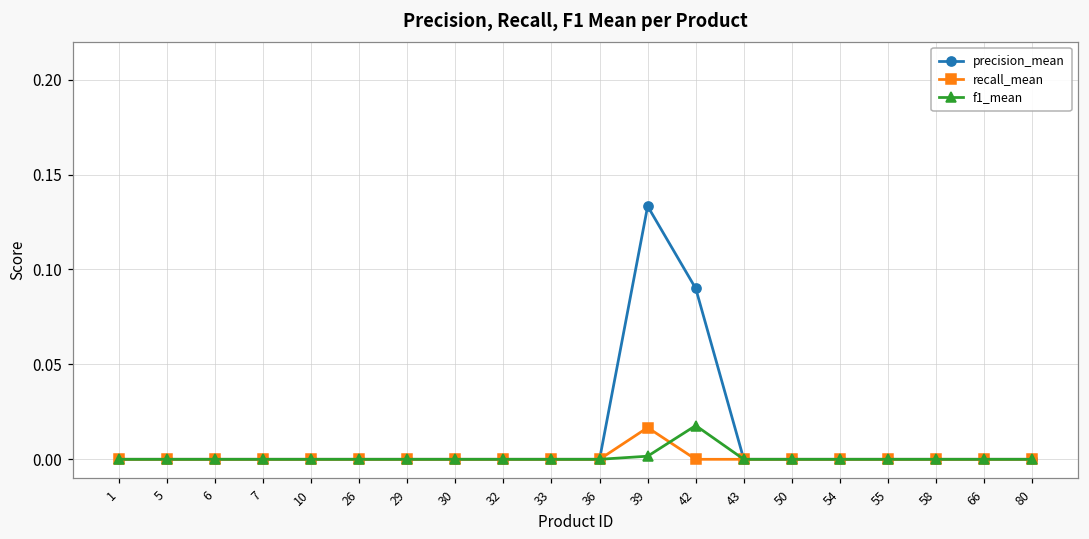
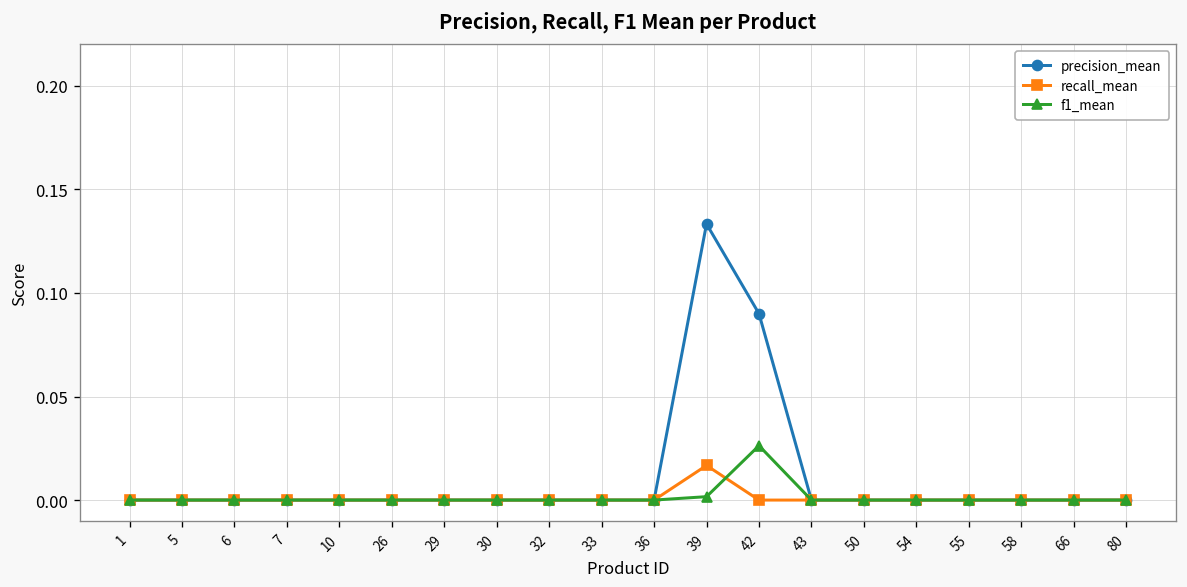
  {
    "precision_mean": {
      "39": 0.133,
      "42": 0.090
    },
    "recall_mean": {
      "39": 0.017,
      "42": 0.000
    },
    "f1_mean": {
      "39": 0.002,
-     "42": 0.018
+     "42": 0.026
    }
  }
